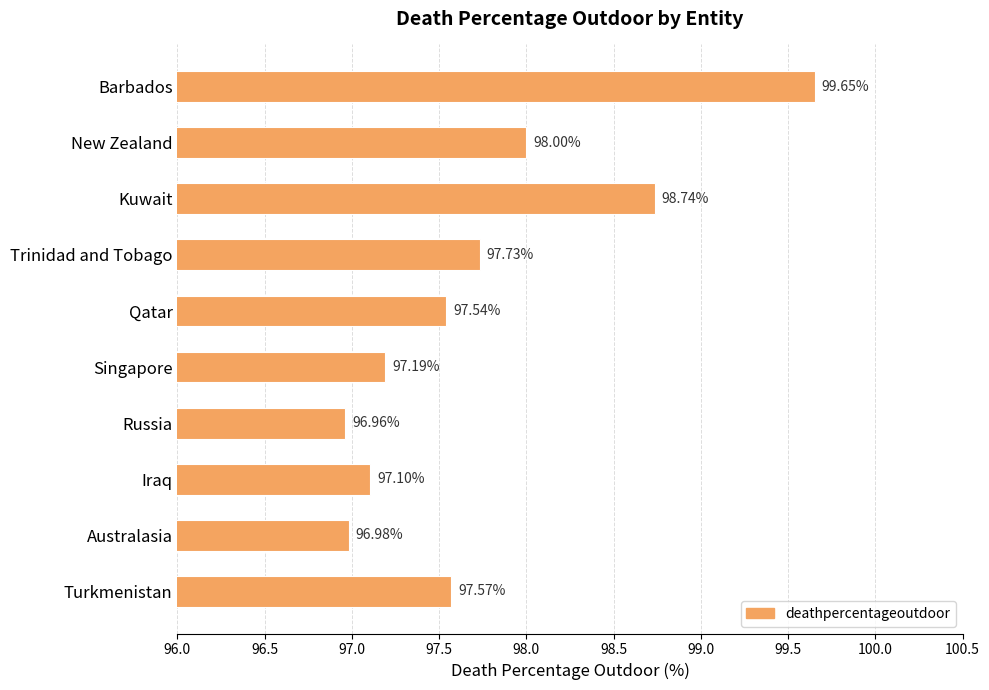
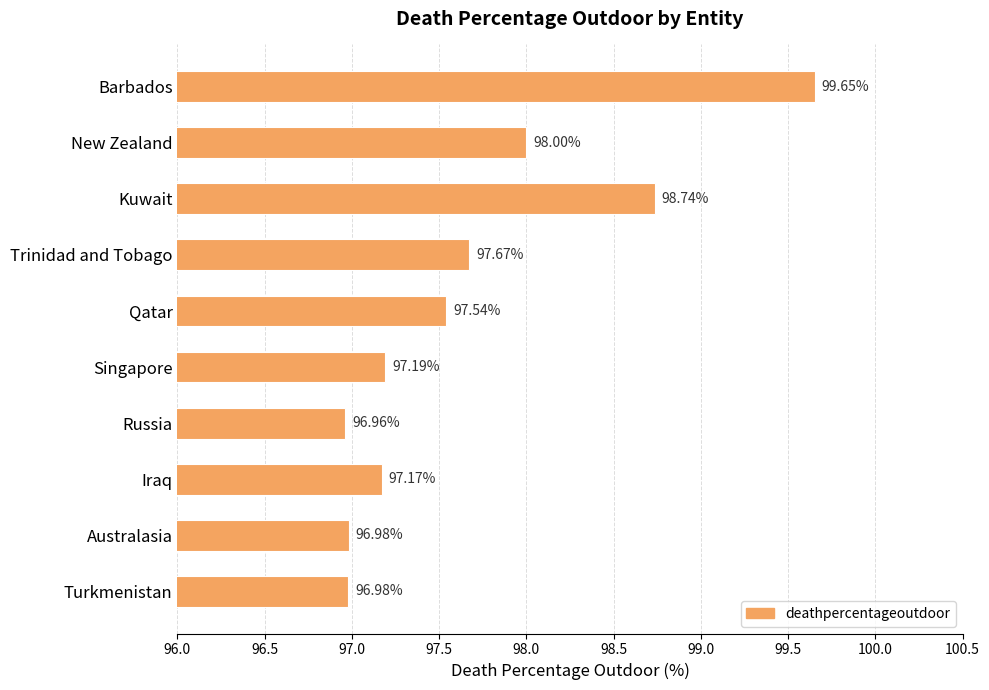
  {
    "Barbados": "99.65%",
    "New Zealand": "98.00%",
    "Kuwait": "98.74%",
-   "Trinidad and Tobago": "97.73%",
+   "Trinidad and Tobago": "97.67%",
    "Qatar": "97.54%",
    "Singapore": "97.19%",
    "Russia": "96.96%",
-   "Iraq": "97.10%",
+   "Iraq": "97.17%",
    "Australasia": "96.98%",
-   "Turkmenistan": "97.57%"
+   "Turkmenistan": "96.98%"
  }
